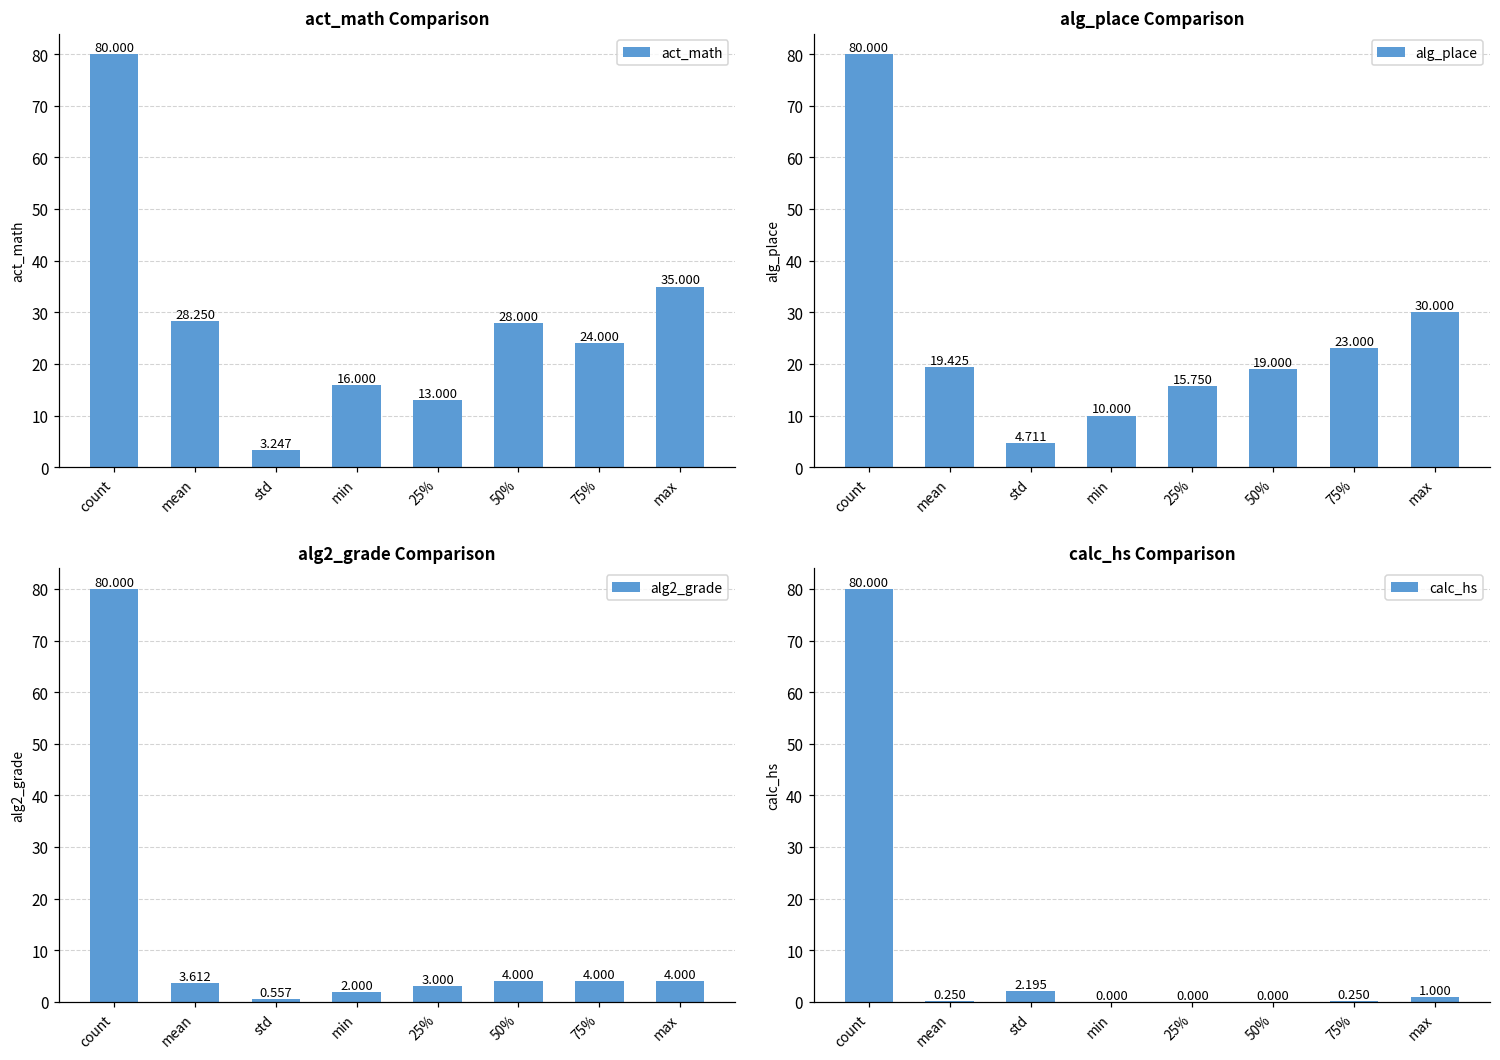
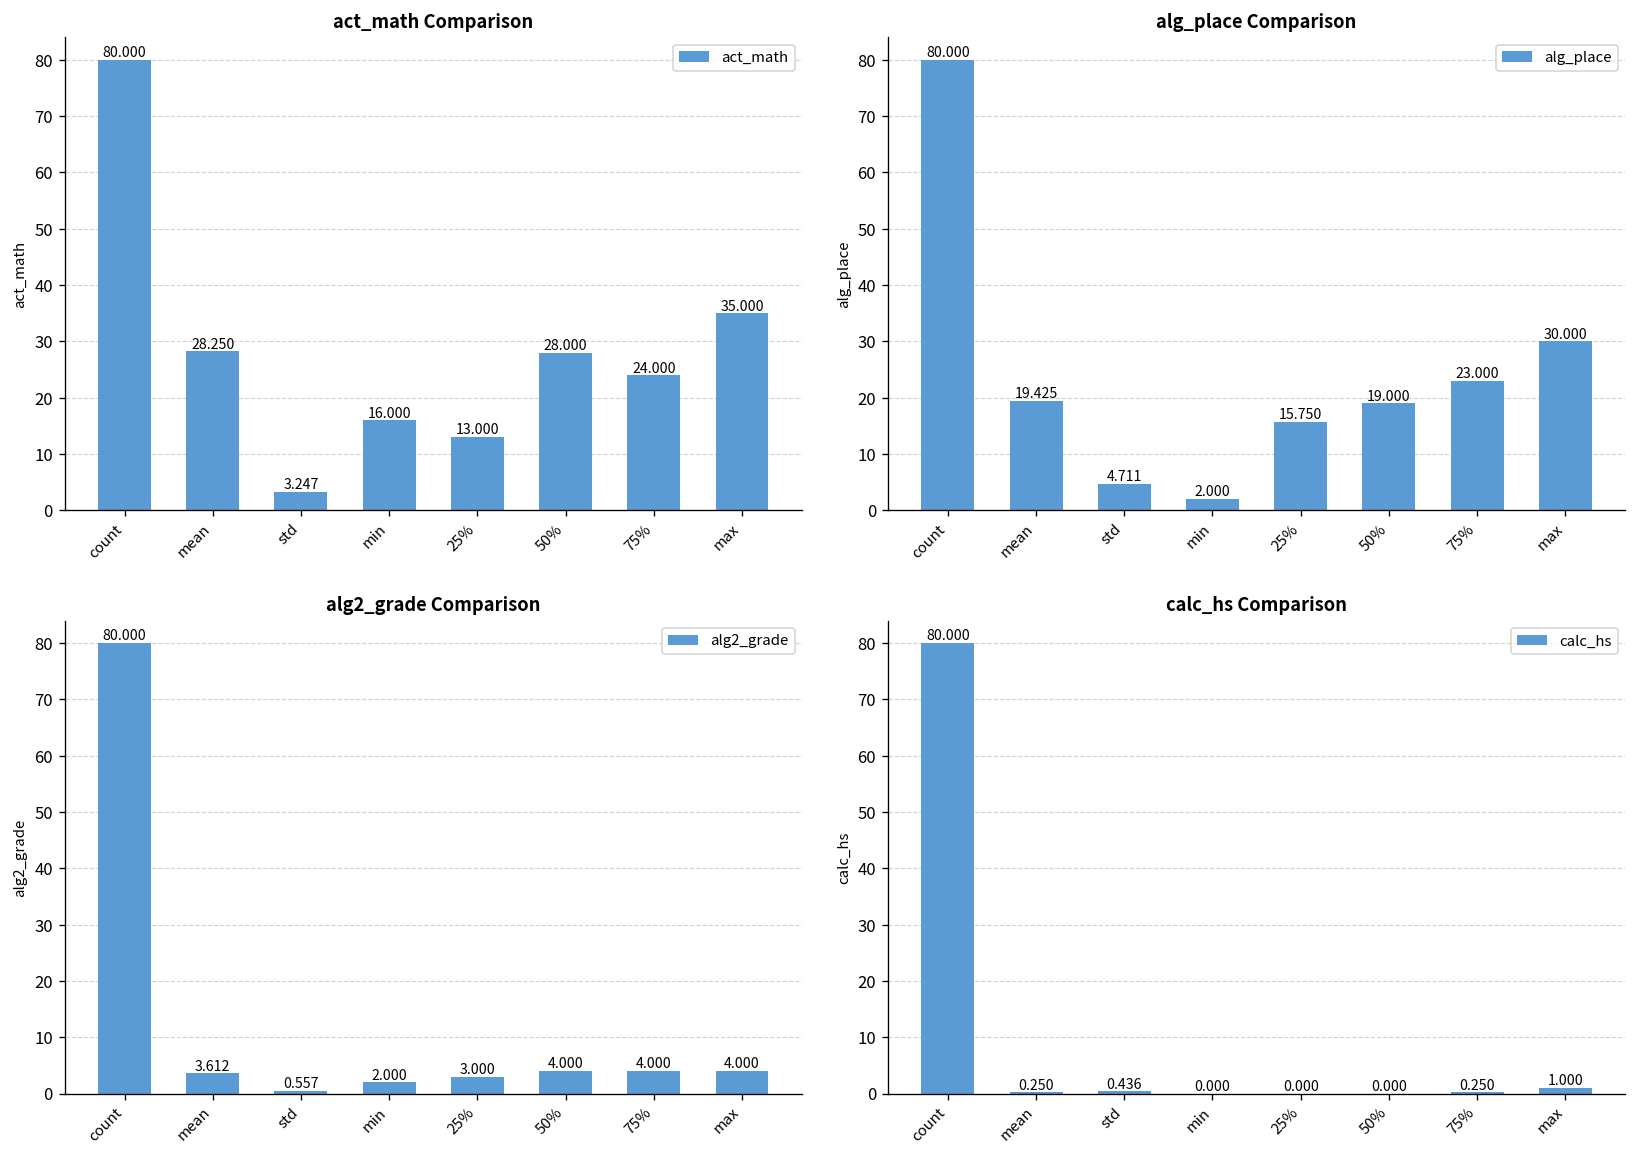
  {
    "act_math Comparison": {
      "count": 80.000,
      "mean": 28.250,
      "std": 3.247,
      "min": 16.000,
      "25%": 13.000,
      "50%": 28.000,
      "75%": 24.000,
      "max": 35.000
    },
    "alg_place Comparison": {
      "count": 80.000,
      "mean": 19.425,
      "std": 4.711,
-     "min": 10.000,
+     "min": 2.000,
      "25%": 15.750,
      "50%": 19.000,
      "75%": 23.000,
      "max": 30.000
    },
    "alg2_grade Comparison": {
      "count": 80.000,
      "mean": 3.612,
      "std": 0.557,
      "min": 2.000,
      "25%": 3.000,
      "50%": 4.000,
      "75%": 4.000,
      "max": 4.000
    },
    "calc_hs Comparison": {
      "count": 80.000,
      "mean": 0.250,
-     "std": 2.195,
+     "std": 0.436,
      "min": 0.000,
      "25%": 0.000,
      "50%": 0.000,
      "75%": 0.250,
      "max": 1.000
    }
  }
